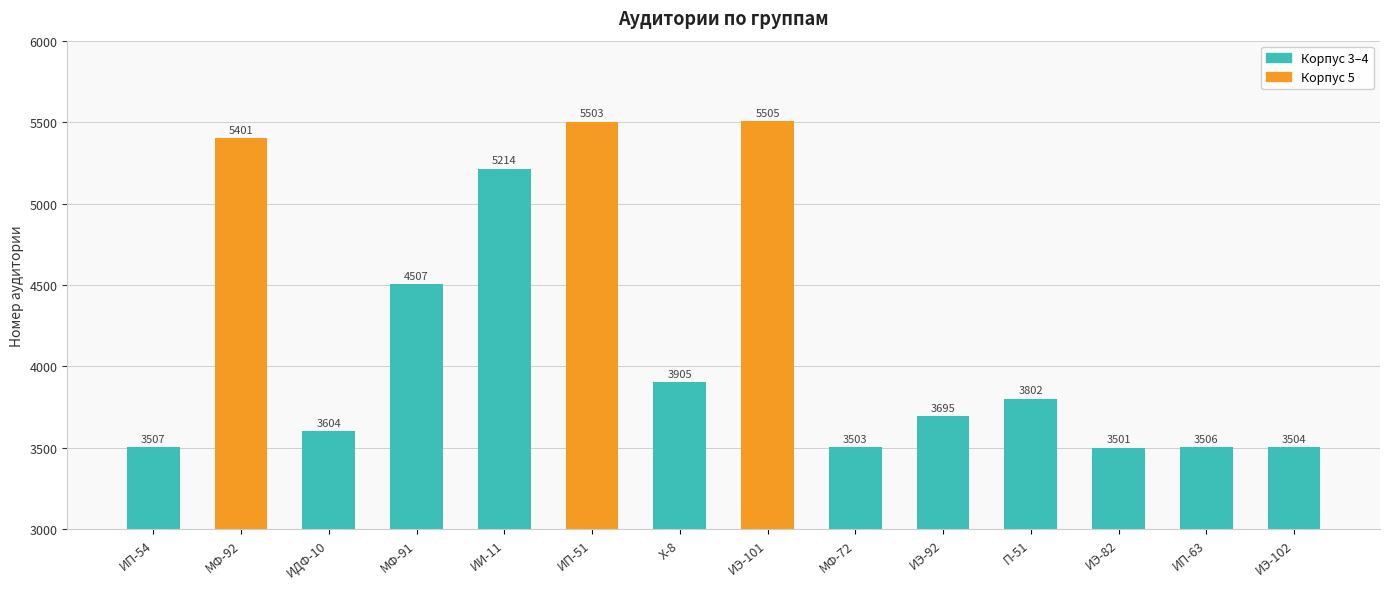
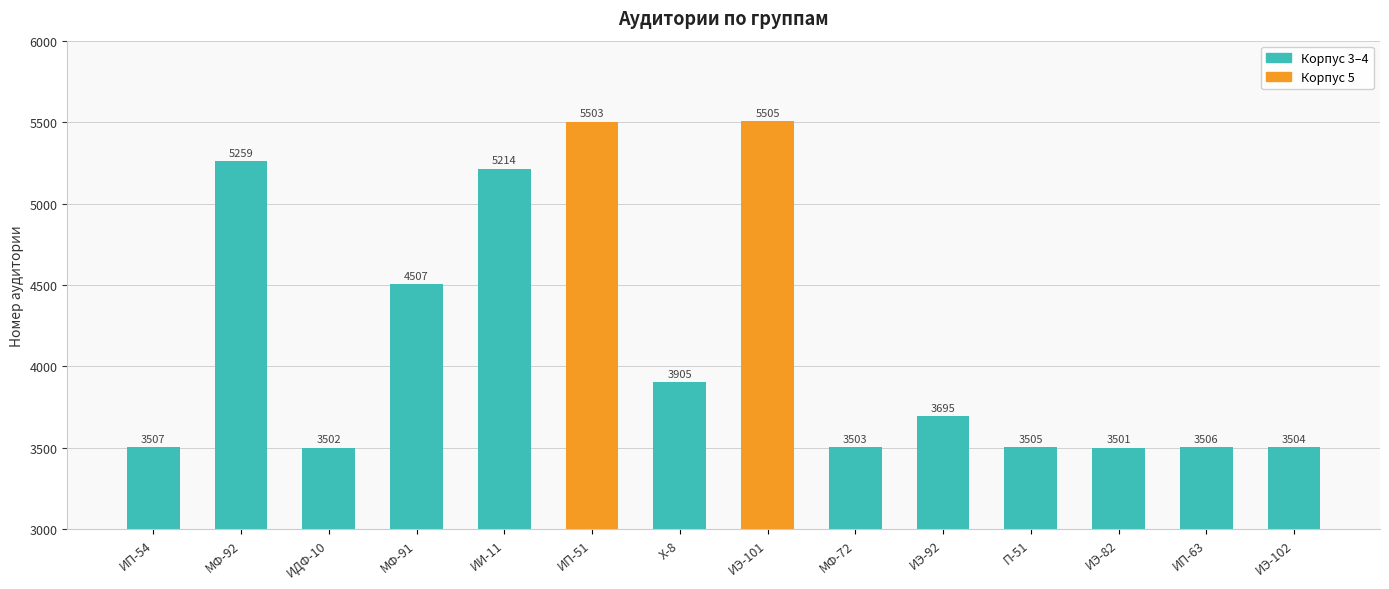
  {
    "ИП-54": 3507,
-   "МФ-92": 5401,
-   "ИДФ-10": 3604,
+   "МФ-92": 5259,
+   "ИДФ-10": 3502,
    "МФ-91": 4507,
    "ИИ-11": 5214,
    "ИП-51": 5503,
    "Х-8": 3905,
    "ИЭ-101": 5505,
    "МФ-72": 3503,
    "ИЭ-92": 3695,
-   "П-51": 3802,
+   "П-51": 3505,
    "ИЭ-82": 3501,
    "ИП-63": 3506,
    "ИЭ-102": 3504
  }
